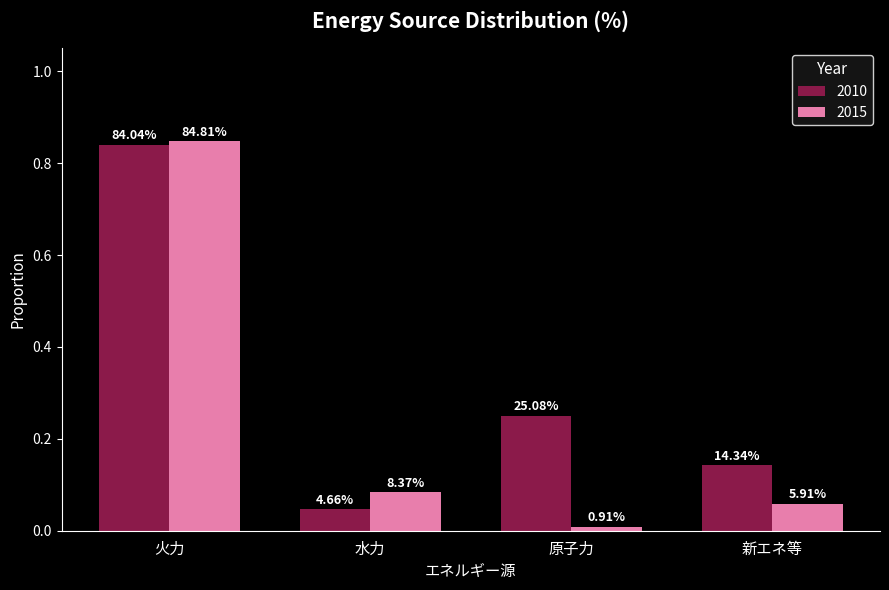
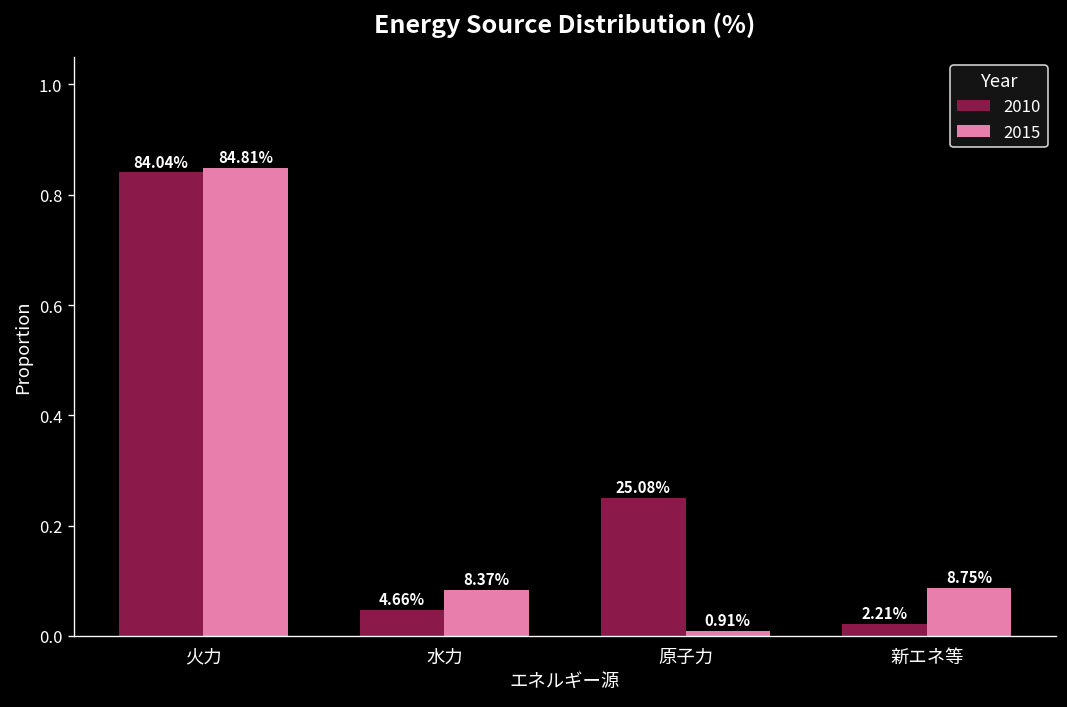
  {
    "2010": {
      "火力": "84.04%",
      "水力": "4.66%",
      "原子力": "25.08%",
-     "新エネ等": "14.34%"
+     "新エネ等": "2.21%"
    },
    "2015": {
      "火力": "84.81%",
      "水力": "8.37%",
      "原子力": "0.91%",
-     "新エネ等": "5.91%"
+     "新エネ等": "8.75%"
    }
  }
